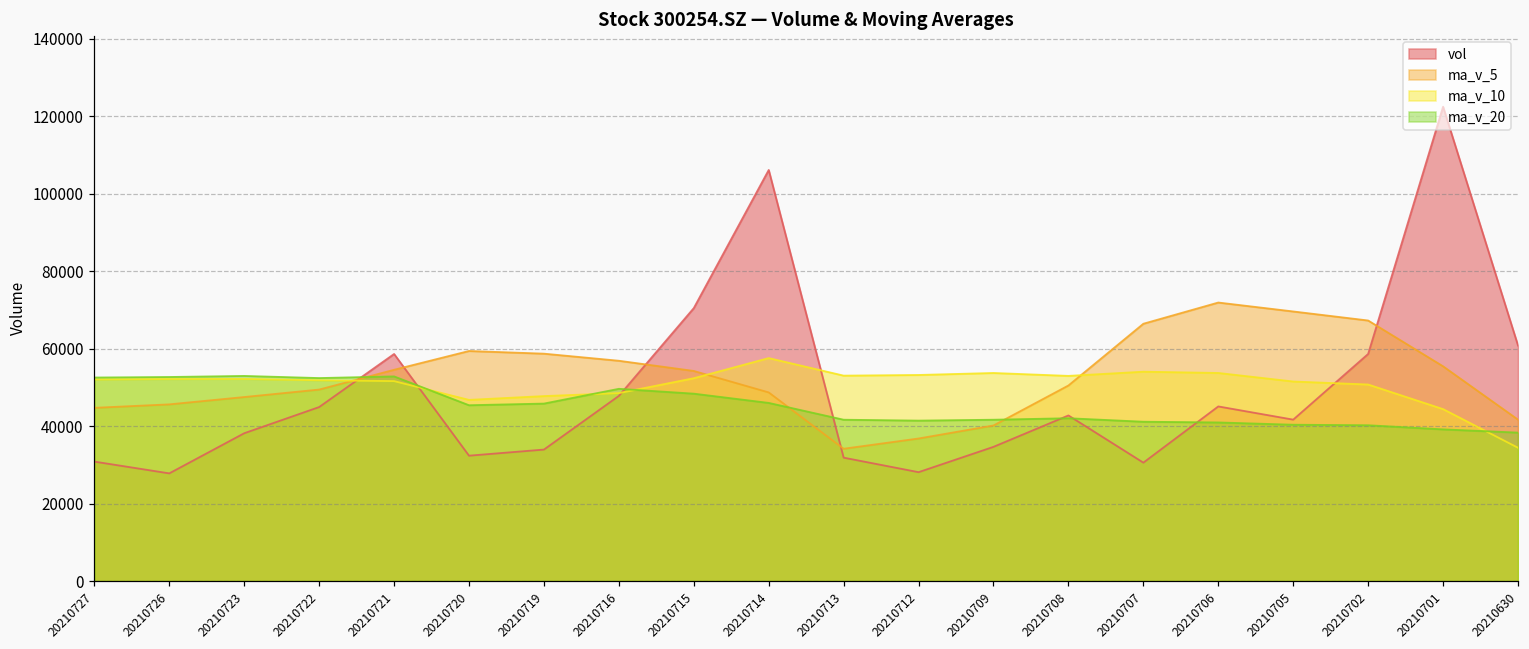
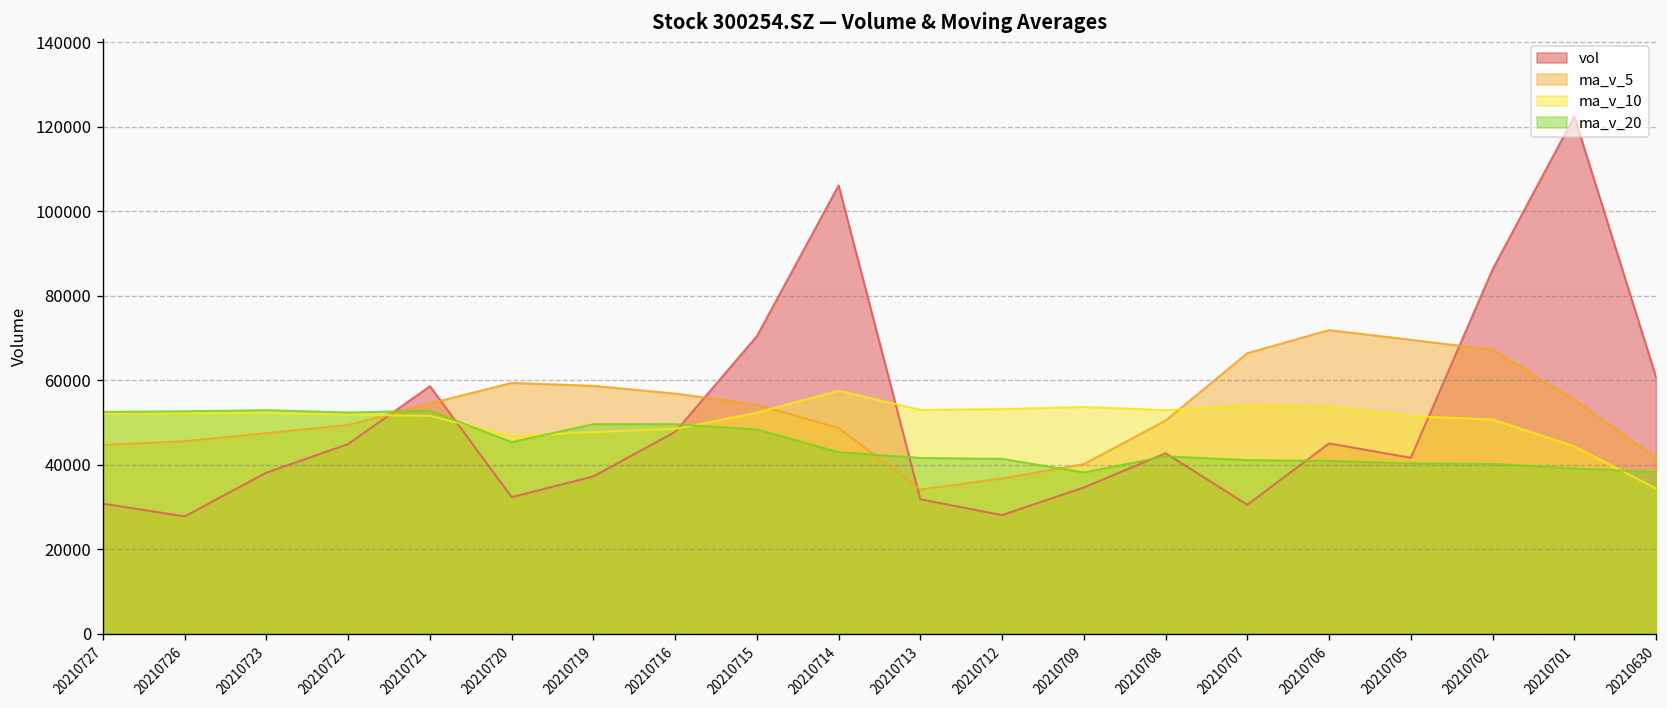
  {
    "vol": {
      "20210727": 31000,
      "20210726": 28000,
      "20210723": 38000,
      "20210722": 45000,
      "20210721": 59000,
      "20210720": 32000,
-     "20210719": 34000,
+     "20210719": 37000,
      "20210715": 70000,
      "20210714": 106000,
      "20210713": 32000,
      "20210712": 28000,
      "20210709": 35000,
      "20210707": 31000,
      "20210706": 45000,
      "20210705": 42000,
-     "20210702": 59000,
+     "20210702": 86000,
      "20210630": 61000
    },
    "ma_v_20": {
      "20210723": 53000,
      "20210721": 53000,
      "20210720": 45000,
-     "20210719": 46000,
+     "20210719": 50000,
      "20210716": 50000,
      "20210715": 48000,
-     "20210714": 46000,
+     "20210714": 43000,
      "20210713": 42000,
      "20210712": 41000,
-     "20210709": 42000,
+     "20210709": 38000,
      "20210707": 41000,
      "20210706": 41000,
      "20210705": 40000,
      "20210702": 40000,
      "20210701": 39000,
      "20210630": 38000
    }
  }
